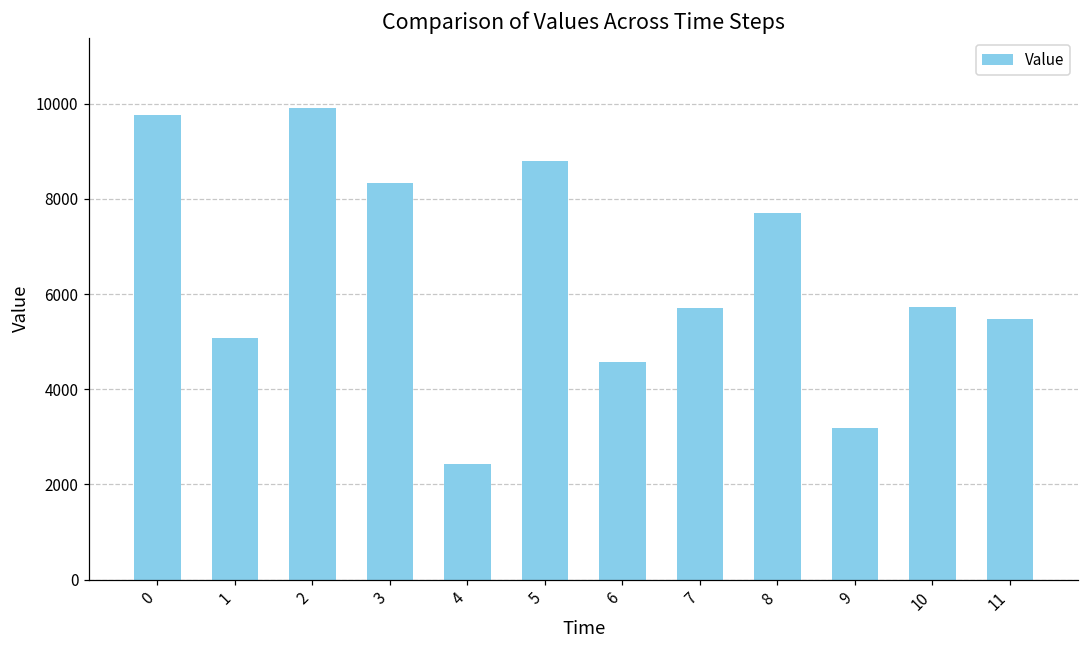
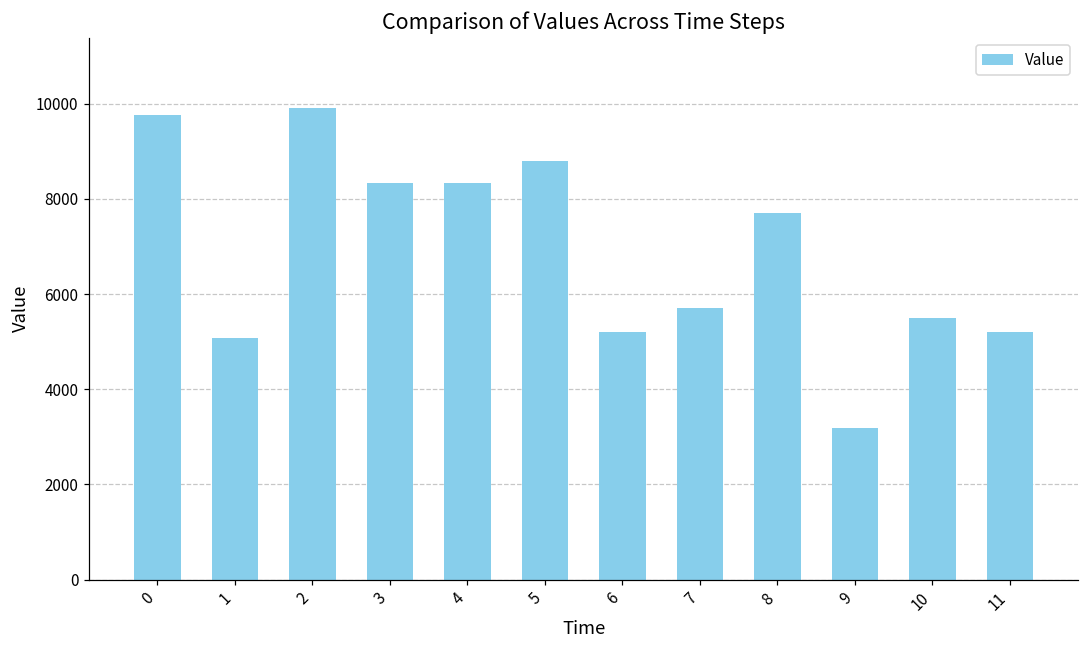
  {
    "0": 9800,
    "1": 5100,
    "2": 9900,
    "3": 8300,
-   "4": 2400,
+   "4": 8300,
    "5": 8800,
-   "6": 4600,
+   "6": 5200,
    "7": 5700,
    "8": 7700,
    "9": 3200,
-   "10": 5700,
-   "11": 5500
+   "10": 5500,
+   "11": 5200
  }
